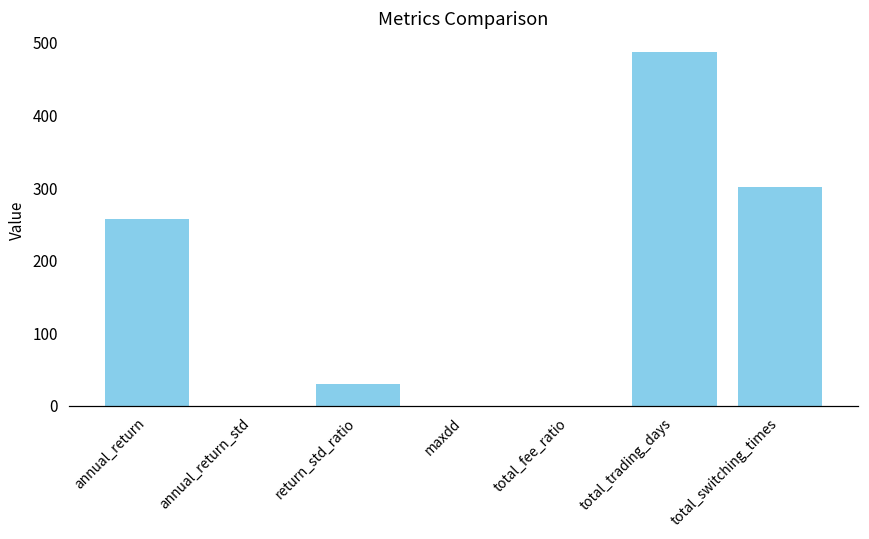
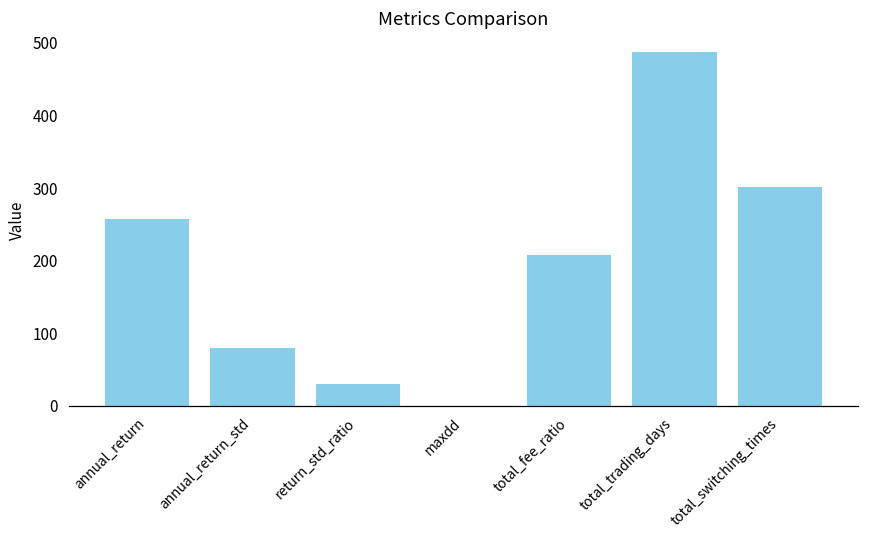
  {
    "annual_return": 260,
-   "annual_return_std": 0,
+   "annual_return_std": 80,
    "return_std_ratio": 30,
-   "total_fee_ratio": 0,
+   "total_fee_ratio": 210,
    "total_trading_days": 490,
    "total_switching_times": 300
  }
